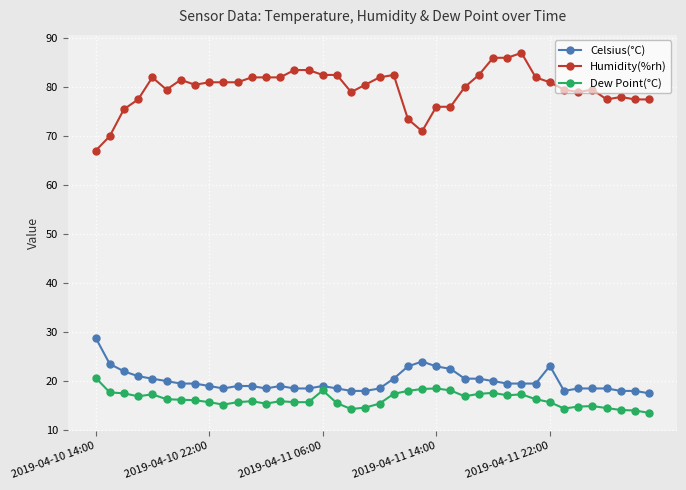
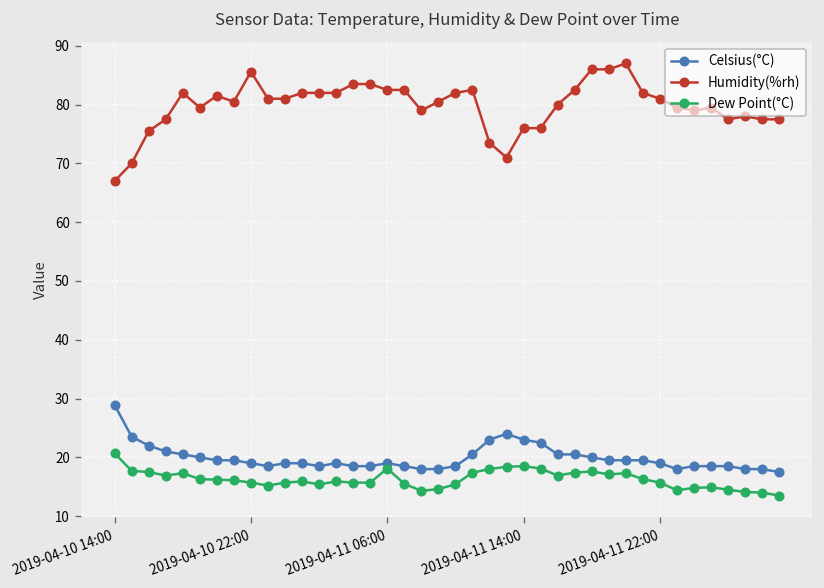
  {
    "Celsius(°C)": {
      "2019-04-10 14:00": 29,
      "2019-04-10 22:00": 19,
      "2019-04-11 06:00": 19,
      "2019-04-11 14:00": 23,
-     "2019-04-11 22:00": 23
+     "2019-04-11 22:00": 19
    },
    "Humidity(%rh)": {
      "2019-04-10 14:00": 67,
-     "2019-04-10 22:00": 81,
+     "2019-04-10 22:00": 86,
      "2019-04-11 06:00": 83,
      "2019-04-11 14:00": 76,
      "2019-04-11 22:00": 81
    },
    "Dew Point(°C)": {
      "2019-04-10 14:00": 21,
      "2019-04-10 22:00": 16,
      "2019-04-11 06:00": 18,
      "2019-04-11 14:00": 19,
      "2019-04-11 22:00": 16
    }
  }
